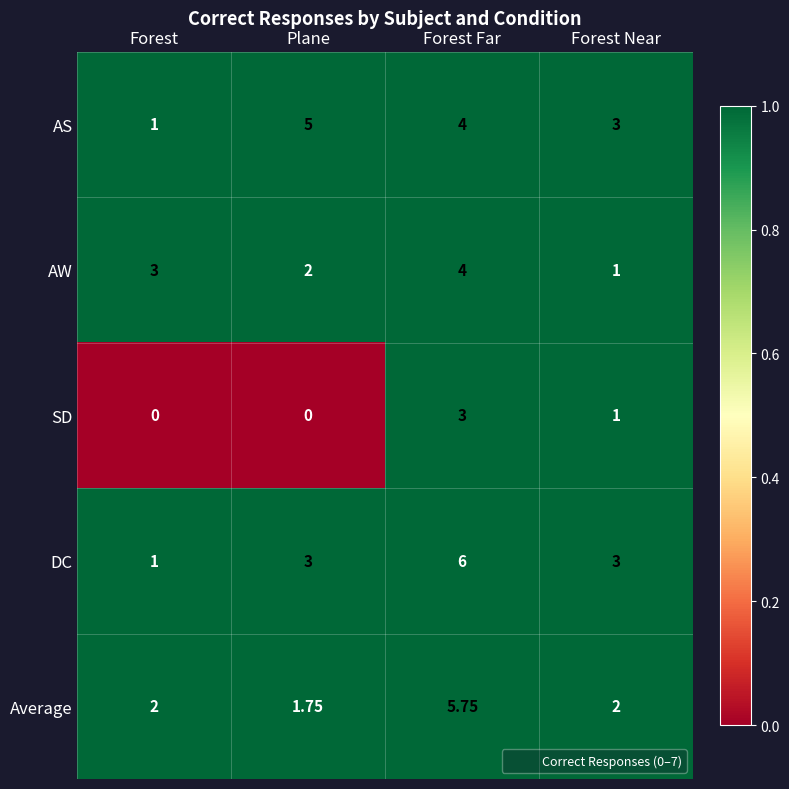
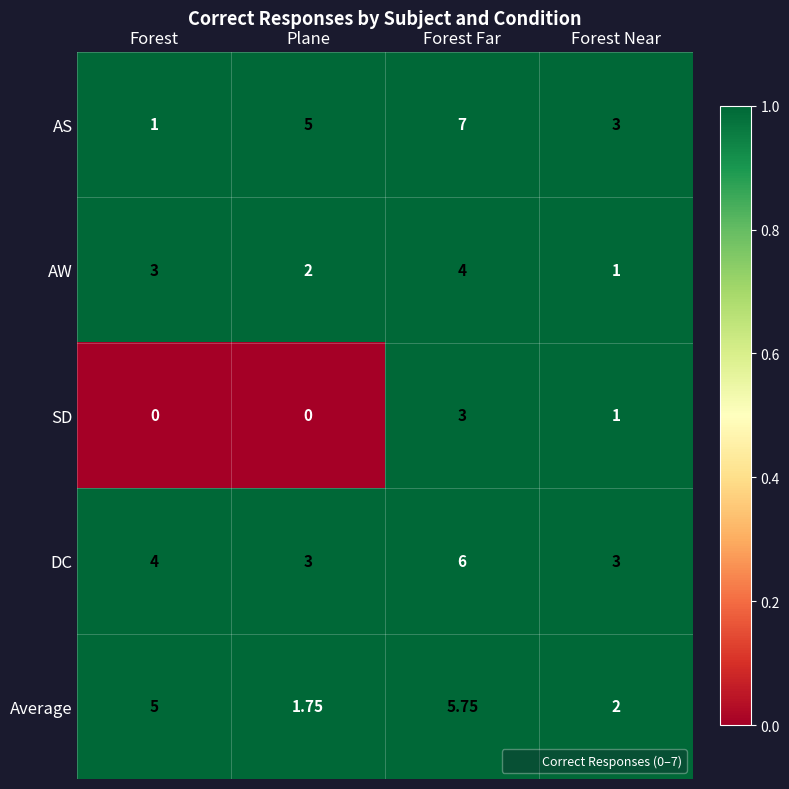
  {
    "AS": {
      "Forest": 1,
      "Plane": 5,
-     "Forest Far": 4,
+     "Forest Far": 7,
      "Forest Near": 3
    },
    "AW": {
      "Forest": 3,
      "Plane": 2,
      "Forest Far": 4,
      "Forest Near": 1
    },
    "SD": {
      "Forest": 0,
      "Plane": 0,
      "Forest Far": 3,
      "Forest Near": 1
    },
    "DC": {
-     "Forest": 1,
+     "Forest": 4,
      "Plane": 3,
      "Forest Far": 6,
      "Forest Near": 3
    },
    "Average": {
-     "Forest": 2,
+     "Forest": 5,
      "Plane": 1.75,
      "Forest Far": 5.75,
      "Forest Near": 2
    }
  }
